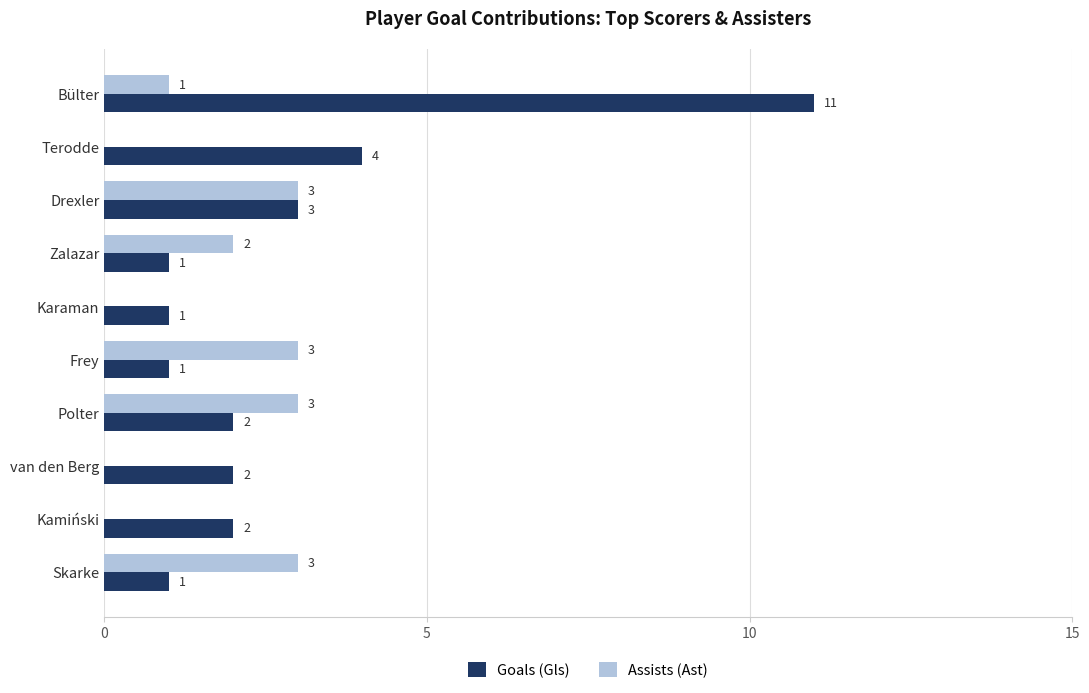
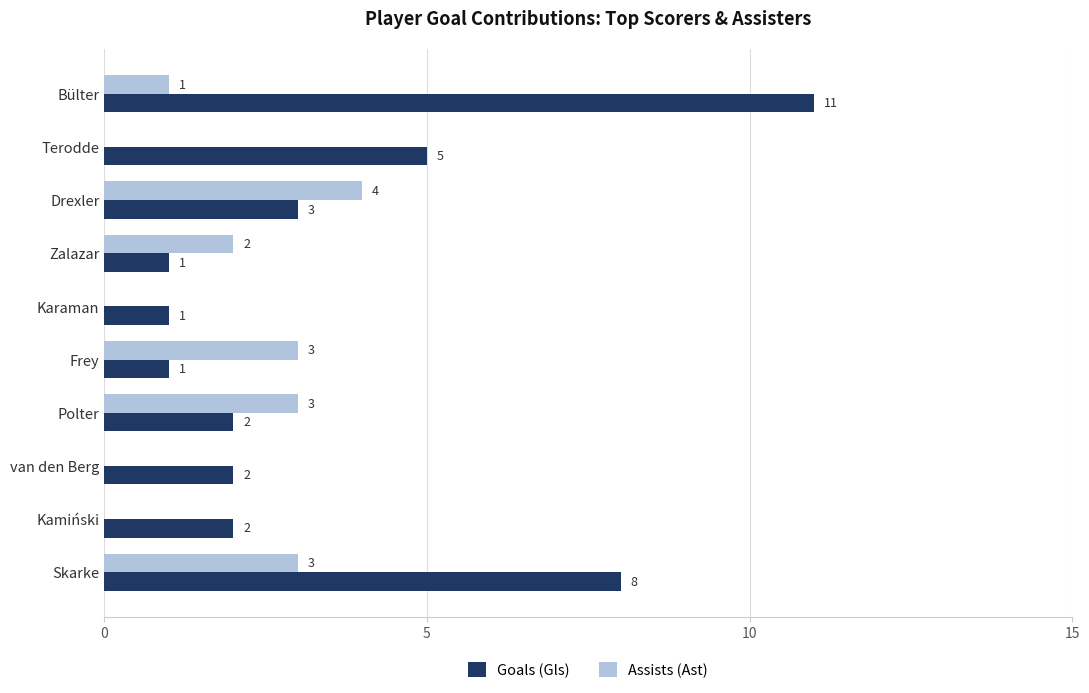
  {
    "Goals (Gls)": {
      "Bülter": 11,
-     "Terodde": 4,
+     "Terodde": 5,
      "Drexler": 3,
      "Zalazar": 1,
      "Karaman": 1,
      "Frey": 1,
      "Polter": 2,
      "van den Berg": 2,
      "Kamiński": 2,
-     "Skarke": 1
+     "Skarke": 8
    },
    "Assists (Ast)": {
      "Bülter": 1,
-     "Drexler": 3,
+     "Drexler": 4,
      "Zalazar": 2,
      "Frey": 3,
      "Polter": 3,
      "Skarke": 3
    }
  }
